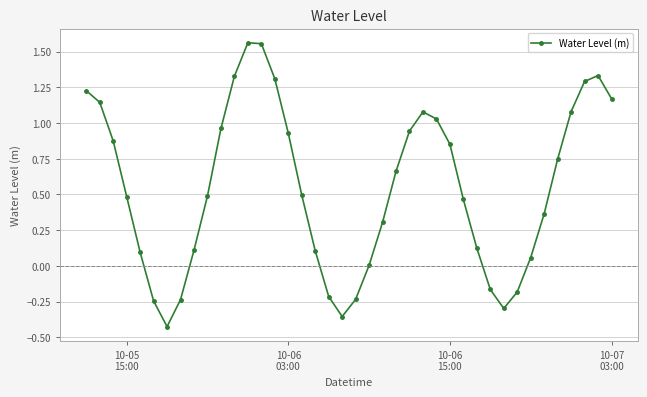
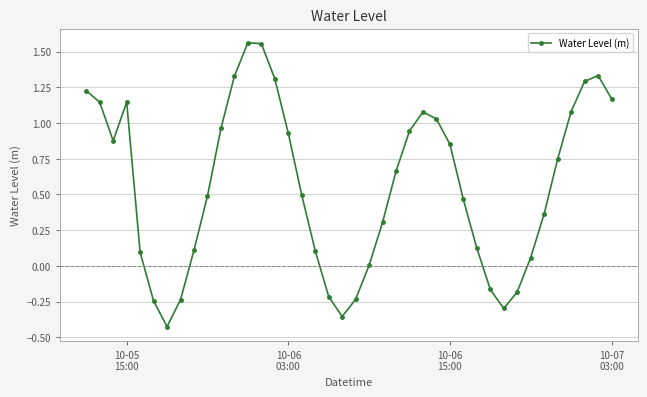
  {
-   "10-05 15:00": 0.49,
+   "10-05 15:00": 1.15,
    "10-06 03:00": 0.93,
    "10-06 15:00": 0.85,
    "10-07 03:00": 1.17
  }
